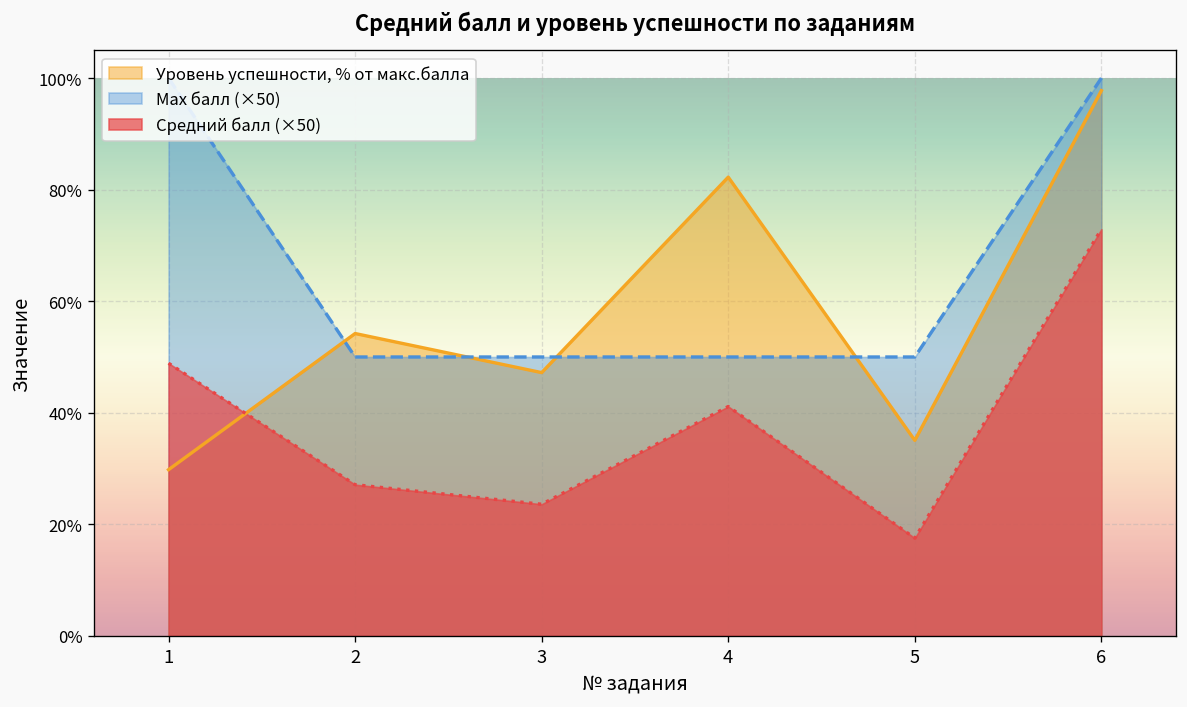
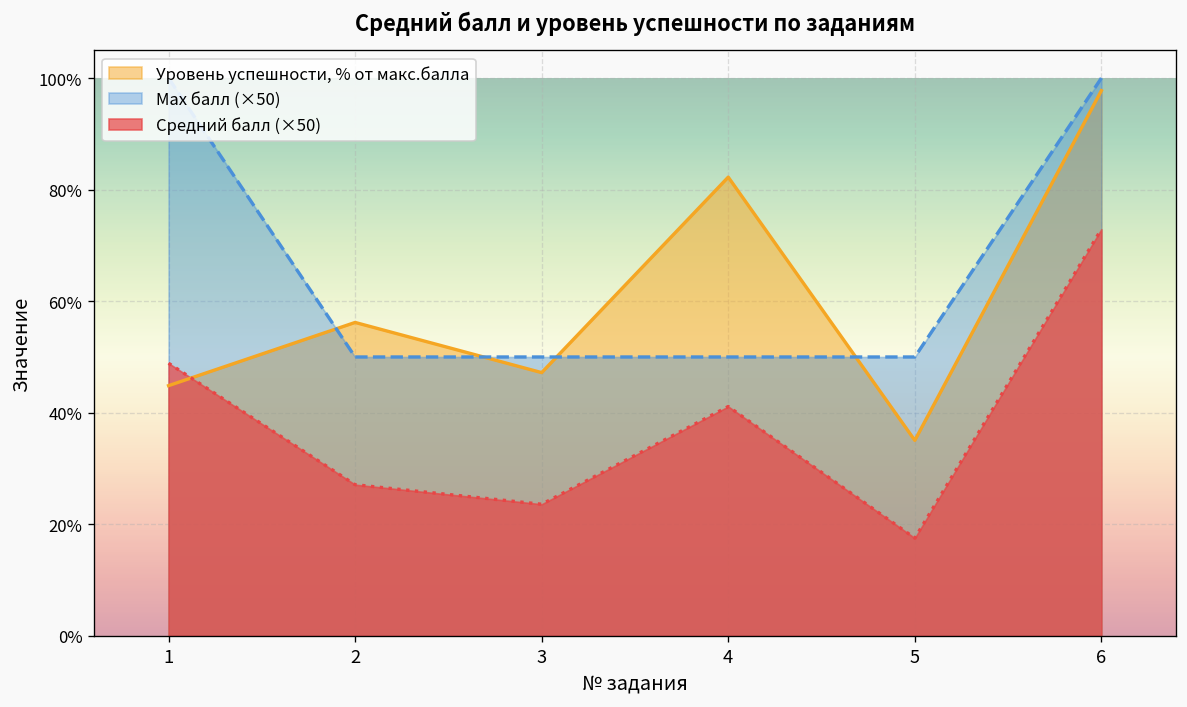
  {
    "Уровень успешности, % от макс.балла": {
-     "1": "30%",
-     "2": "54%",
+     "1": "45%",
+     "2": "56%",
      "3": "47%",
      "4": "82%",
      "5": "35%",
      "6": "98%"
    },
    "Max балл (×50)": {
      "2": "50%",
      "3": "50%",
      "4": "50%",
      "5": "50%",
      "6": "100%"
    },
    "Средний балл (×50)": {
      "1": "49%",
      "2": "27%",
      "3": "24%",
      "4": "41%",
      "5": "18%",
      "6": "73%"
    }
  }
